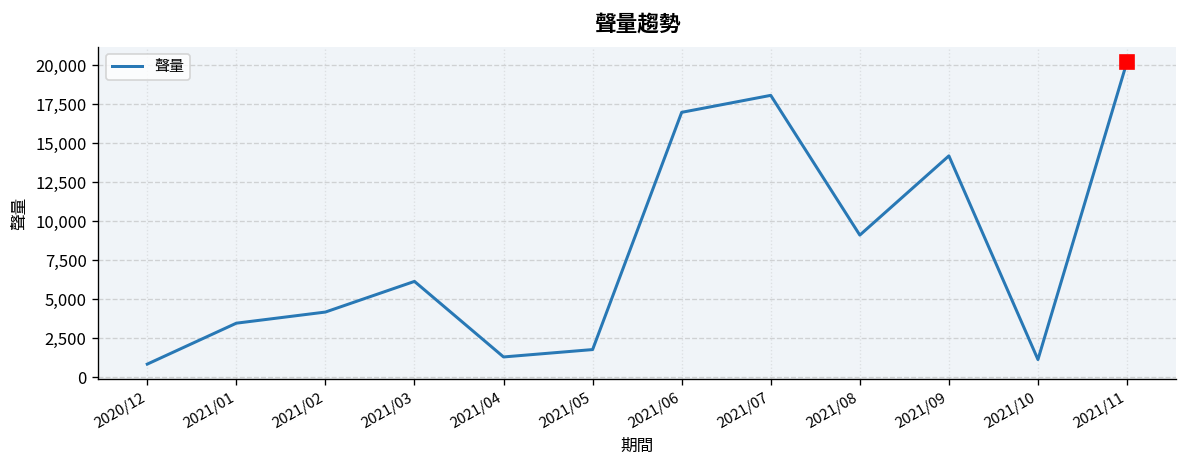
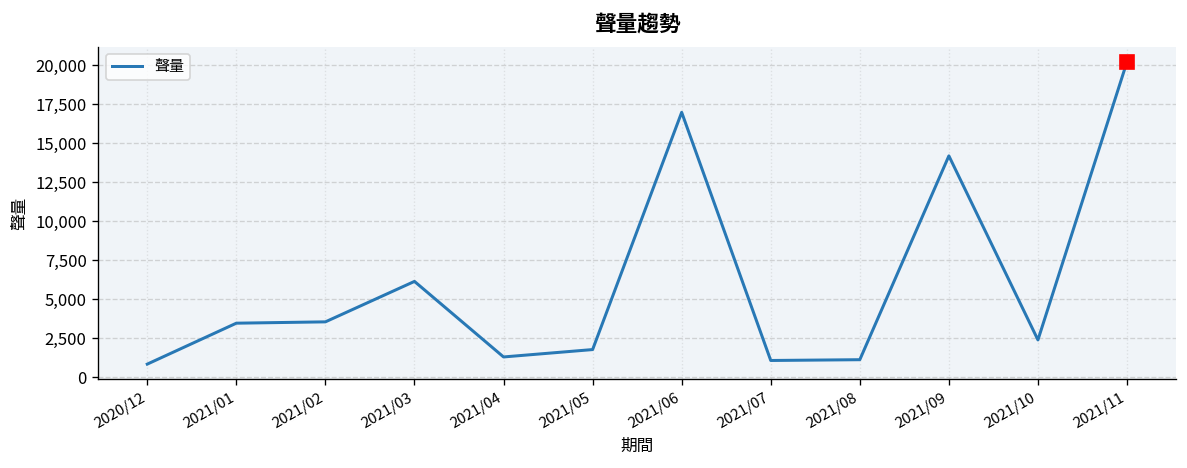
  {
    "聲量": {
      "2020/12": "800",
      "2021/01": "3,500",
-     "2021/02": "4,200",
+     "2021/02": "3,500",
      "2021/03": "6,100",
      "2021/04": "1,300",
      "2021/05": "1,800",
      "2021/06": "17,000",
-     "2021/07": "18,100",
-     "2021/08": "9,100",
+     "2021/07": "1,100",
+     "2021/08": "1,100",
      "2021/09": "14,200",
-     "2021/10": "1,100"
+     "2021/10": "2,400"
    }
  }
